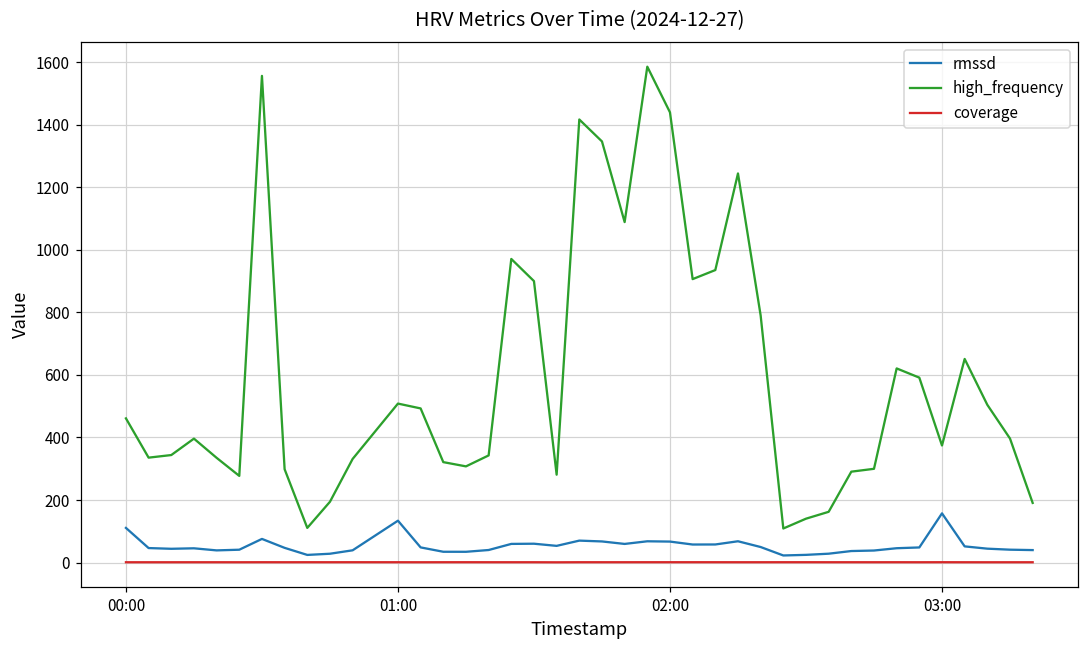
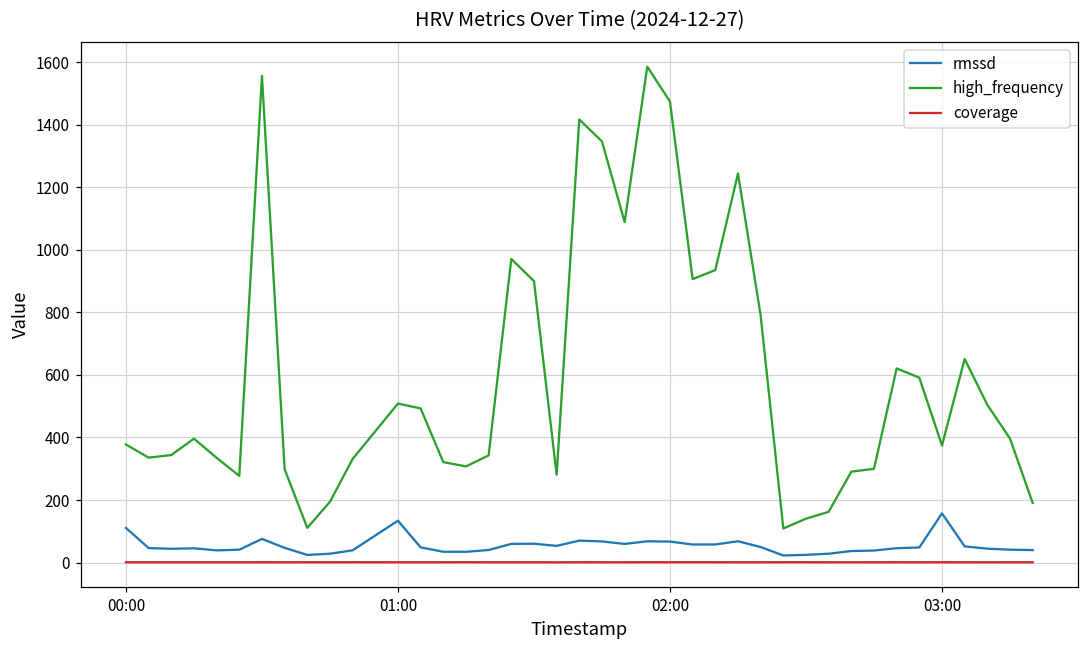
  {
    "rmssd": {
      "00:00": 110,
      "01:00": 130,
      "02:00": 70,
      "03:00": 160
    },
    "high_frequency": {
-     "00:00": 460,
+     "00:00": 380,
      "01:00": 510,
-     "02:00": 1440,
+     "02:00": 1470,
      "03:00": 370
    },
    "coverage": {
      "00:00": 0,
      "01:00": 0,
      "02:00": 0,
      "03:00": 0
    }
  }
